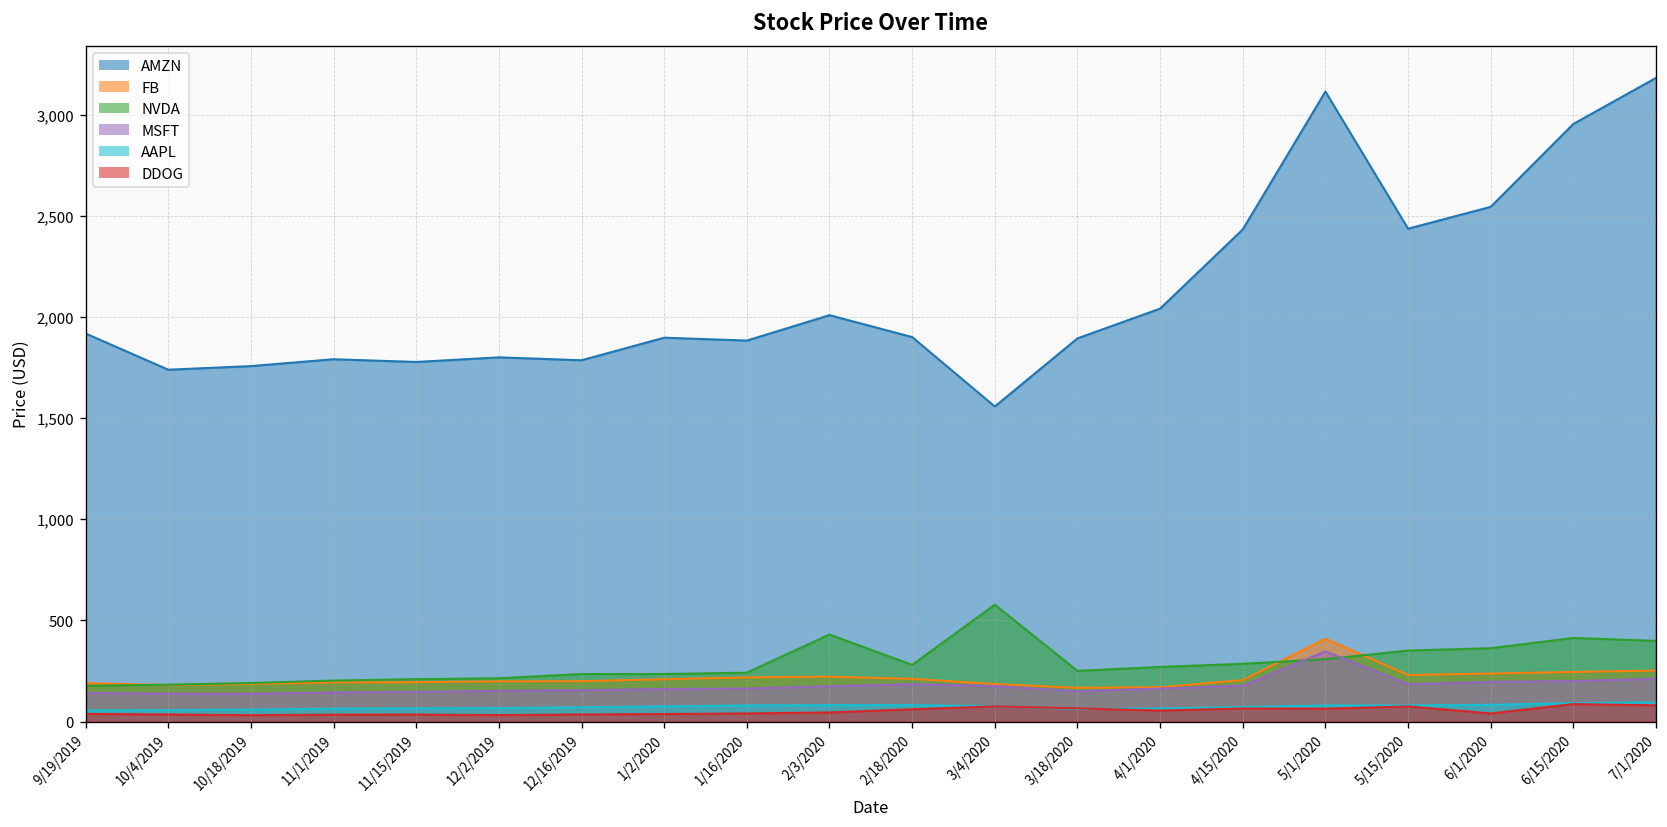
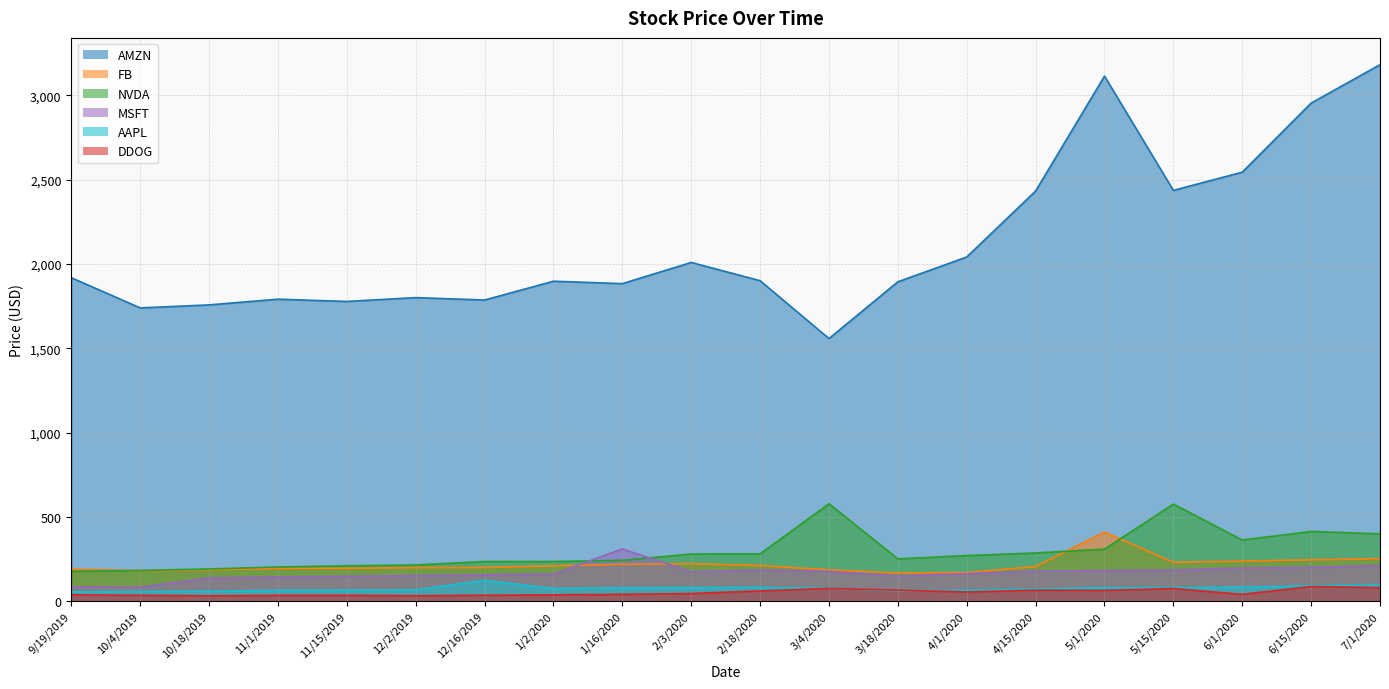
  {
    "AMZN": {
      "9/19/2019": "1,920",
      "10/4/2019": "1,740",
      "10/18/2019": "1,760",
      "11/1/2019": "1,790",
      "11/15/2019": "1,780",
      "12/2/2019": "1,800",
      "12/16/2019": "1,790",
      "1/2/2020": "1,900",
      "1/16/2020": "1,880",
      "2/3/2020": "2,010",
      "2/18/2020": "1,900",
      "3/4/2020": "1,560",
      "3/18/2020": "1,890",
      "4/1/2020": "2,040",
      "4/15/2020": "2,430",
      "5/1/2020": "3,110",
      "5/15/2020": "2,440",
      "6/1/2020": "2,550",
      "6/15/2020": "2,950",
      "7/1/2020": "3,180"
    },
    "FB": {
      "12/2/2019": "200",
      "12/16/2019": "200",
      "1/2/2020": "210",
      "1/16/2020": "220",
      "2/3/2020": "220",
      "2/18/2020": "210",
      "3/18/2020": "170",
      "4/15/2020": "200",
      "5/1/2020": "410",
      "5/15/2020": "230",
      "6/1/2020": "240",
      "6/15/2020": "250",
      "7/1/2020": "250"
    },
    "NVDA": {
      "12/2/2019": "210",
      "12/16/2019": "240",
      "1/2/2020": "240",
      "1/16/2020": "240",
-     "2/3/2020": "430",
+     "2/3/2020": "280",
      "2/18/2020": "280",
      "3/4/2020": "580",
      "3/18/2020": "250",
      "4/1/2020": "270",
      "4/15/2020": "290",
      "5/1/2020": "310",
-     "5/15/2020": "350",
+     "5/15/2020": "580",
      "6/1/2020": "360",
      "6/15/2020": "410",
      "7/1/2020": "400"
    },
    "MSFT": {
-     "9/19/2019": "140",
-     "10/4/2019": "140",
+     "9/19/2019": "80",
+     "10/4/2019": "80",
      "10/18/2019": "140",
      "11/1/2019": "140",
      "11/15/2019": "150",
      "12/2/2019": "150",
      "12/16/2019": "160",
      "1/2/2020": "160",
-     "1/16/2020": "160",
+     "1/16/2020": "310",
      "2/3/2020": "170",
      "2/18/2020": "180",
      "3/18/2020": "150",
      "4/15/2020": "180",
-     "5/1/2020": "350",
+     "5/1/2020": "180",
      "5/15/2020": "180",
      "6/1/2020": "200",
      "6/15/2020": "200",
      "7/1/2020": "210"
    },
    "AAPL": {
      "9/19/2019": "60",
      "10/4/2019": "60",
      "10/18/2019": "60",
      "11/1/2019": "60",
      "11/15/2019": "70",
      "12/2/2019": "70",
-     "12/16/2019": "70",
+     "12/16/2019": "120",
      "1/2/2020": "80",
      "1/16/2020": "80",
      "2/3/2020": "80",
      "2/18/2020": "80",
      "5/1/2020": "80",
      "6/1/2020": "80",
      "7/1/2020": "100"
    },
    "DDOG": {
      "9/19/2019": "40",
      "10/4/2019": "30",
      "10/18/2019": "30",
      "11/1/2019": "30",
      "11/15/2019": "30",
      "12/2/2019": "30",
      "12/16/2019": "40",
      "1/2/2020": "40",
      "1/16/2020": "40",
      "2/3/2020": "50",
      "2/18/2020": "60",
      "5/1/2020": "60",
      "6/1/2020": "40",
      "7/1/2020": "80"
    }
  }
